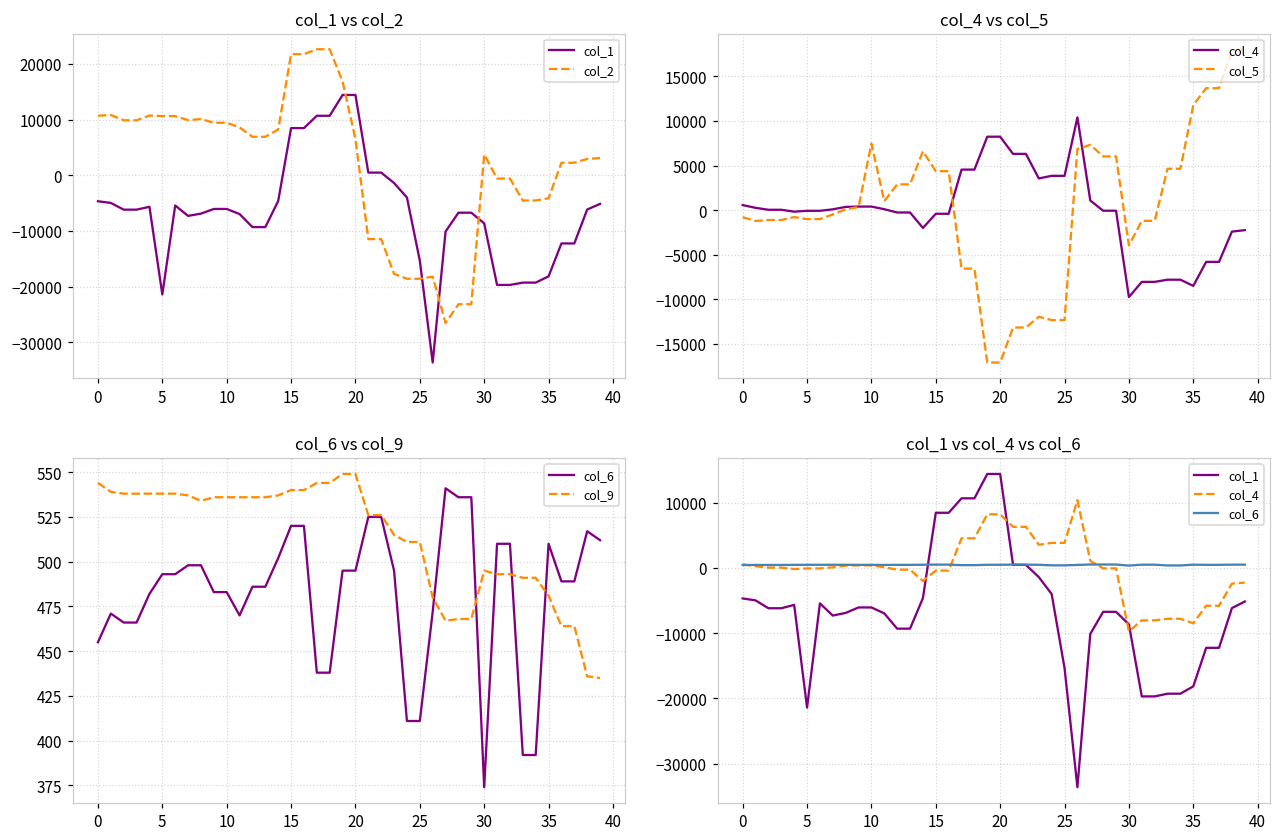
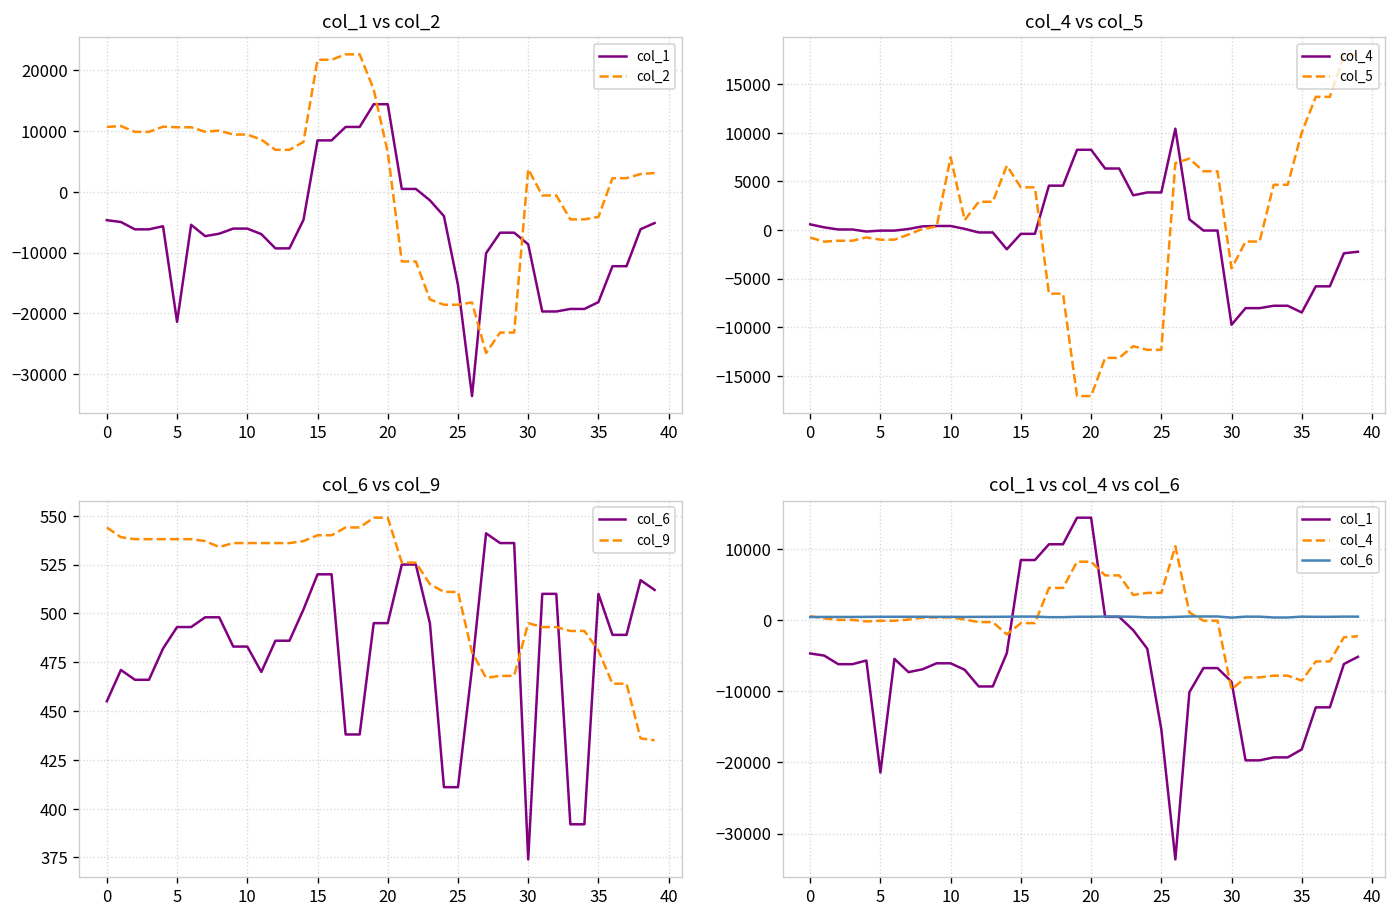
  {
    "col_1 vs col_2": {
      "col_1": {
        "0": -5000,
        "5": -21000,
        "10": -6000,
        "15": 8000,
        "20": 14000,
        "25": -15000,
        "30": -9000,
        "35": -18000
      },
      "col_2": {
        "0": 11000,
        "5": 11000,
        "10": 9000,
        "15": 22000,
        "20": 6000,
        "25": -19000,
        "30": 4000,
        "35": -4000
      }
    },
    "col_4 vs col_5": {
      "col_5": {
        "0": -1000,
        "5": -1000,
        "10": 7000,
        "15": 4000,
        "20": -17000,
        "25": -12000,
        "30": -4000,
-       "35": 12000
+       "35": 10000
      }
    },
    "col_6 vs col_9": {
      "col_9": {
        "0": 544,
        "5": 538,
        "10": 536,
        "15": 540,
        "20": 549,
        "25": 511,
        "30": 495,
        "35": 481
      }
    },
    "col_1 vs col_4 vs col_6": {
      "col_1": {
        "0": -5000,
        "5": -21000,
        "10": -6000,
        "15": 8000,
        "20": 14000,
        "25": -15000,
        "30": -9000,
        "35": -18000
      },
      "col_4": {
        "5": 0,
        "15": 0,
        "20": 8000,
        "25": 4000,
        "30": -10000,
        "35": -8000
      },
      "col_6": {
        "5": 0,
        "15": 1000,
        "20": 0,
        "25": 0,
        "30": 0,
        "35": 1000
      }
    }
  }
